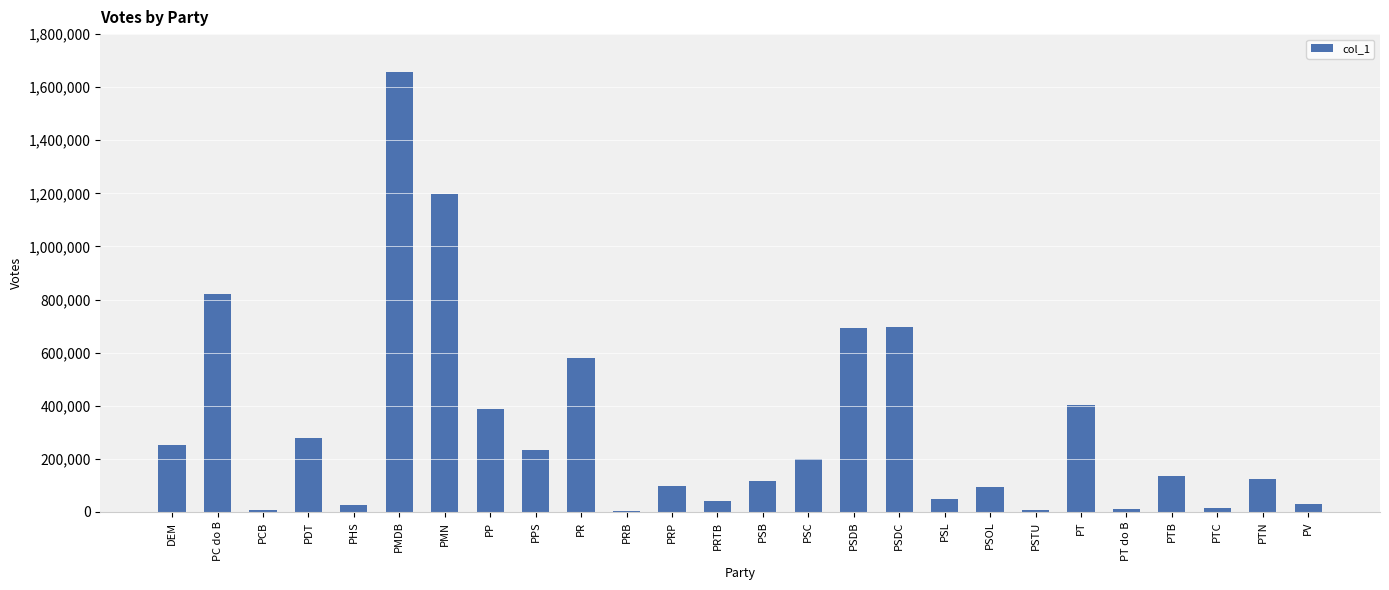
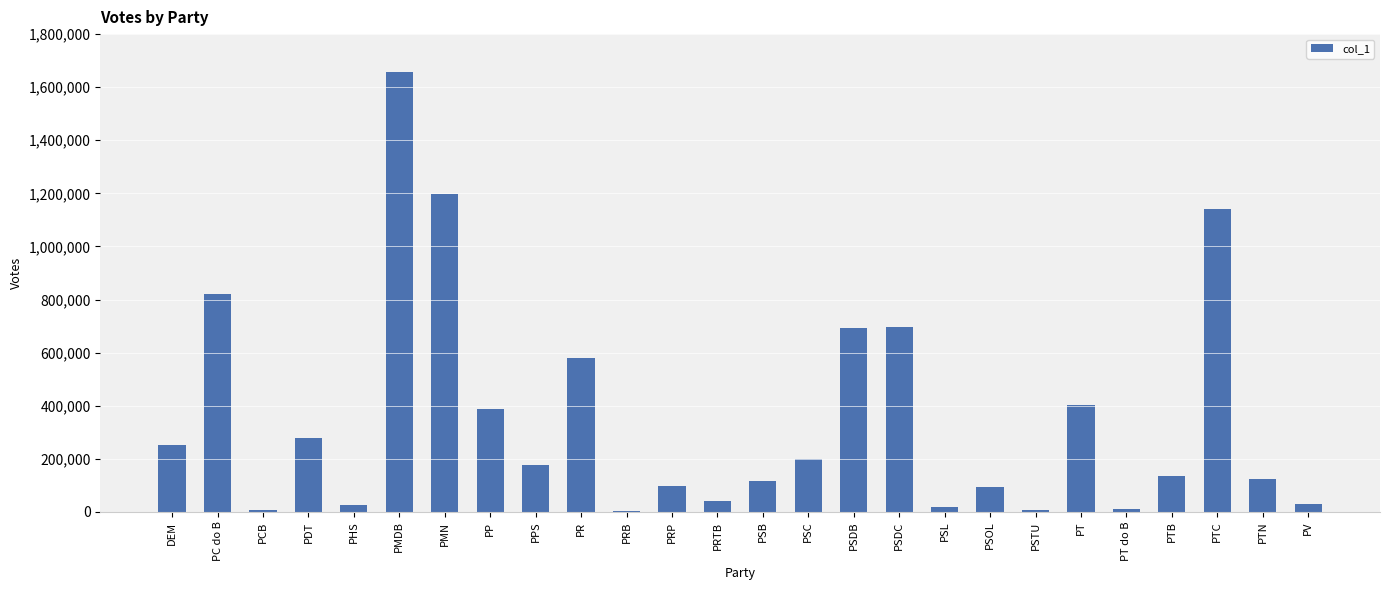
  {
    "DEM": "250,000",
    "PC do B": "820,000",
    "PDT": "280,000",
    "PHS": "20,000",
    "PMDB": "1,660,000",
    "PMN": "1,200,000",
    "PP": "390,000",
-   "PPS": "230,000",
+   "PPS": "180,000",
    "PR": "580,000",
    "PRP": "100,000",
    "PRTB": "40,000",
    "PSB": "110,000",
    "PSC": "200,000",
    "PSDB": "690,000",
    "PSDC": "700,000",
-   "PSL": "50,000",
+   "PSL": "20,000",
    "PSOL": "90,000",
    "PT": "400,000",
    "PT do B": "10,000",
    "PTB": "130,000",
-   "PTC": "20,000",
+   "PTC": "1,140,000",
    "PTN": "120,000",
    "PV": "30,000"
  }
